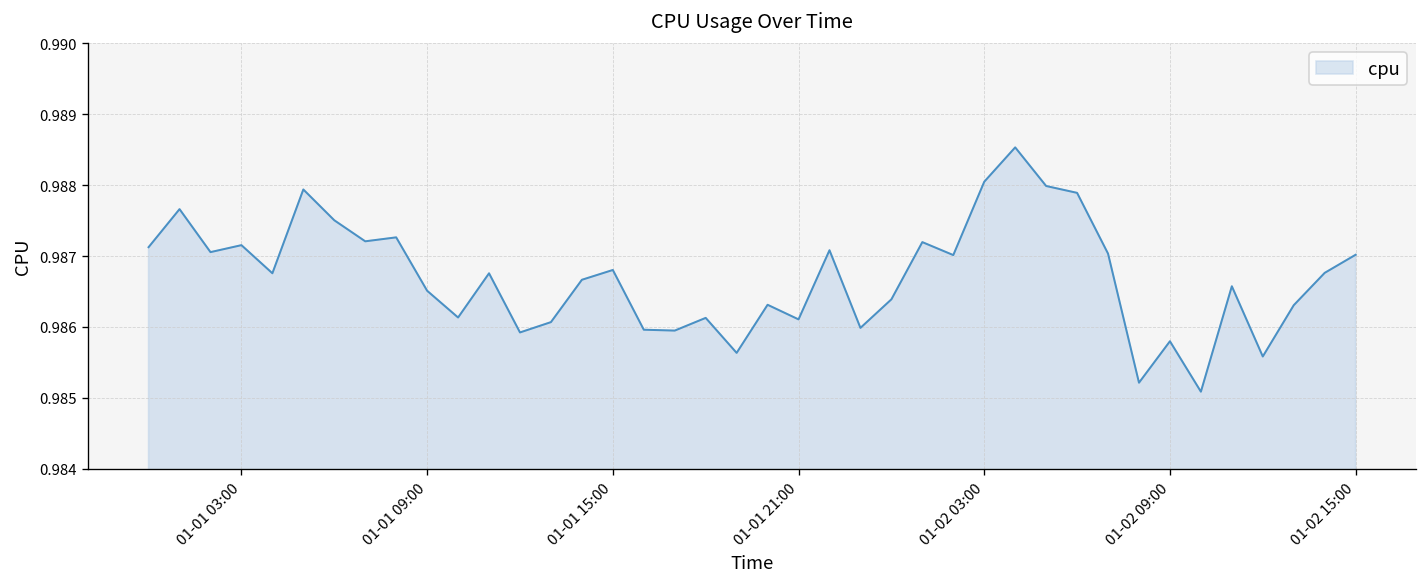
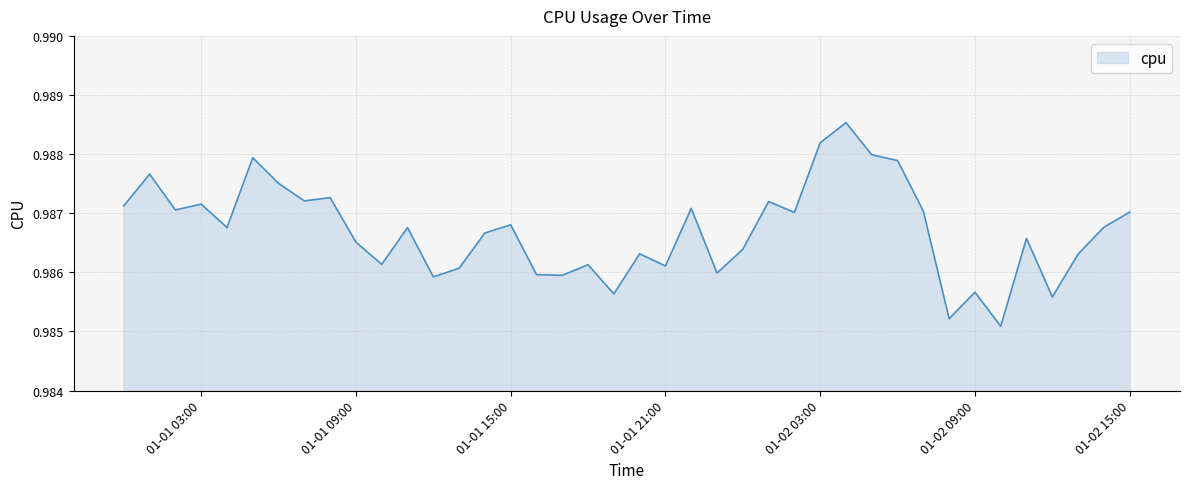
  {
    "01-01 03:00": 0.9872,
    "01-01 09:00": 0.9865,
    "01-01 15:00": 0.9868,
    "01-01 21:00": 0.9861,
-   "01-02 03:00": 0.9880,
-   "01-02 09:00": 0.9858,
+   "01-02 03:00": 0.9882,
+   "01-02 09:00": 0.9857,
    "01-02 15:00": 0.9870
  }
